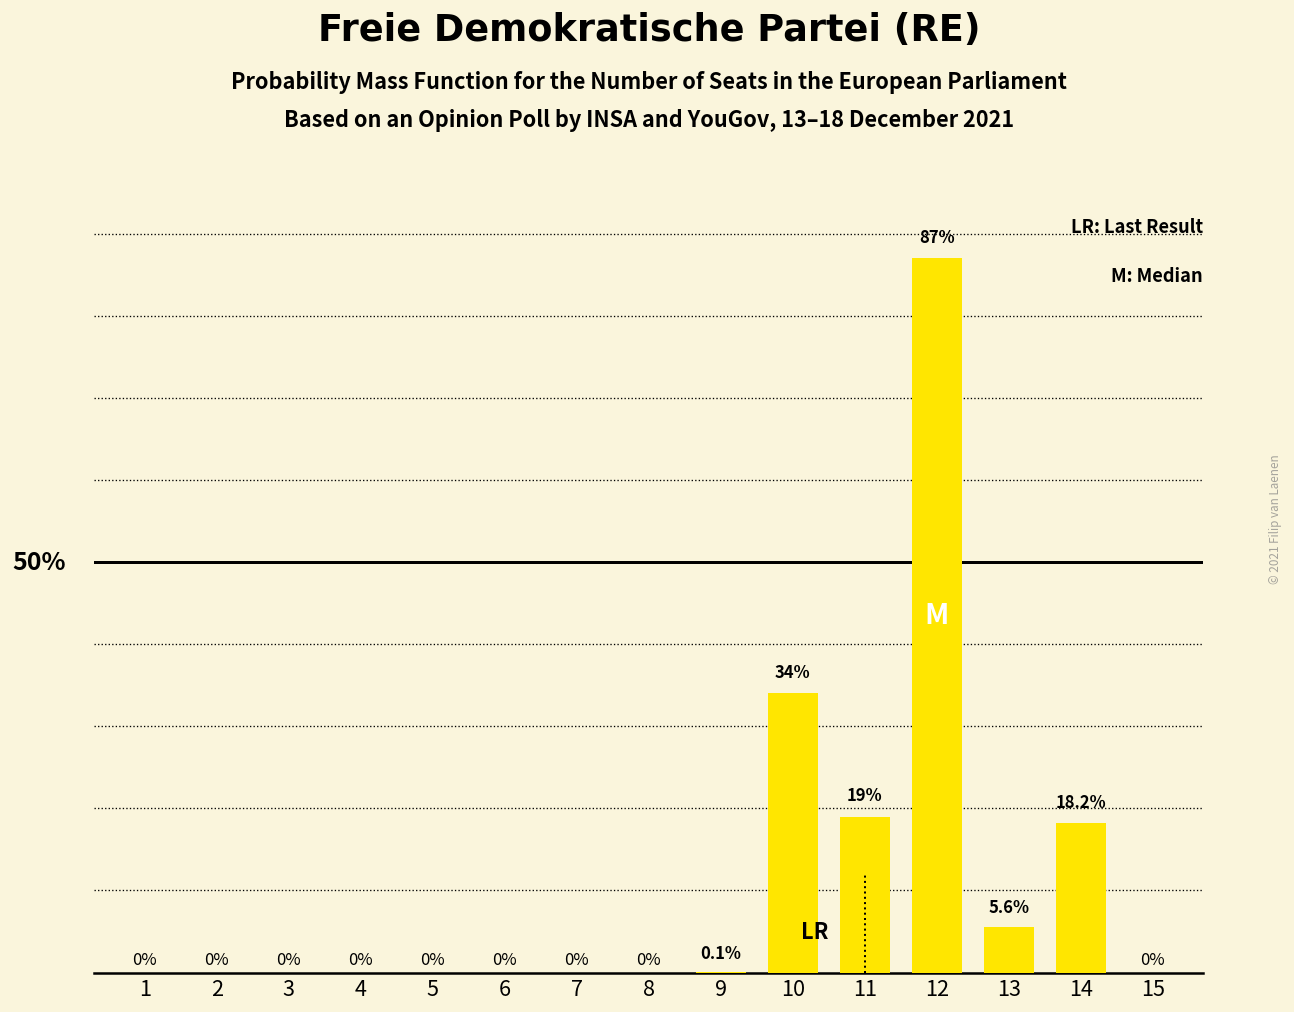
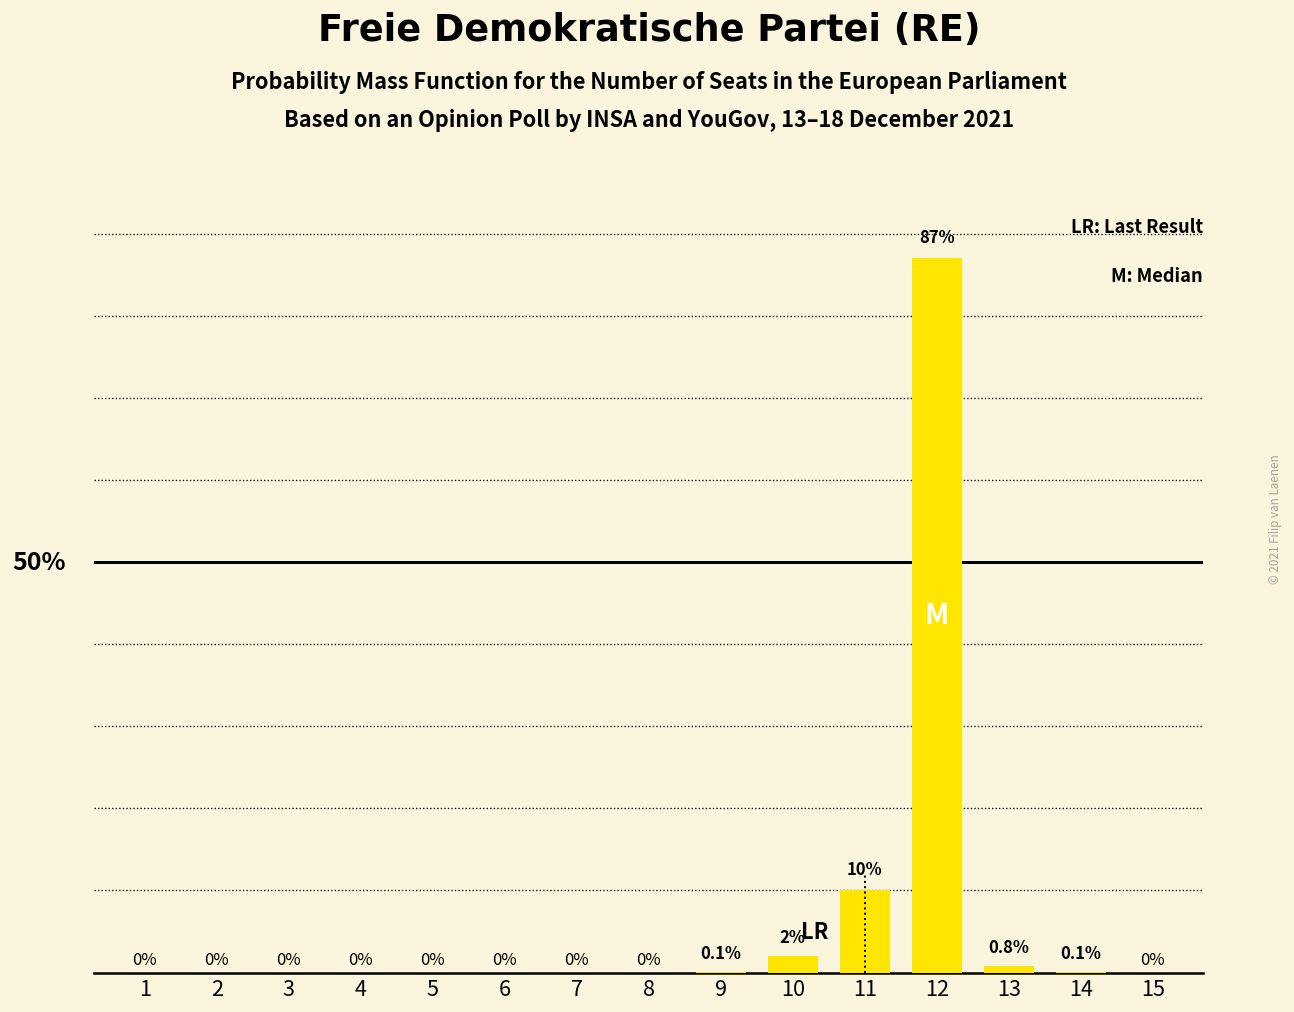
  {
    "1": "0%",
    "2": "0%",
    "3": "0%",
    "4": "0%",
    "5": "0%",
    "6": "0%",
    "7": "0%",
    "8": "0%",
    "9": "0.1%",
-   "10": "34%",
-   "11": "19%",
+   "10": "2%",
+   "11": "10%",
    "12": "87%",
-   "13": "5.6%",
-   "14": "18.2%",
+   "13": "0.8%",
+   "14": "0.1%",
    "15": "0%"
  }
